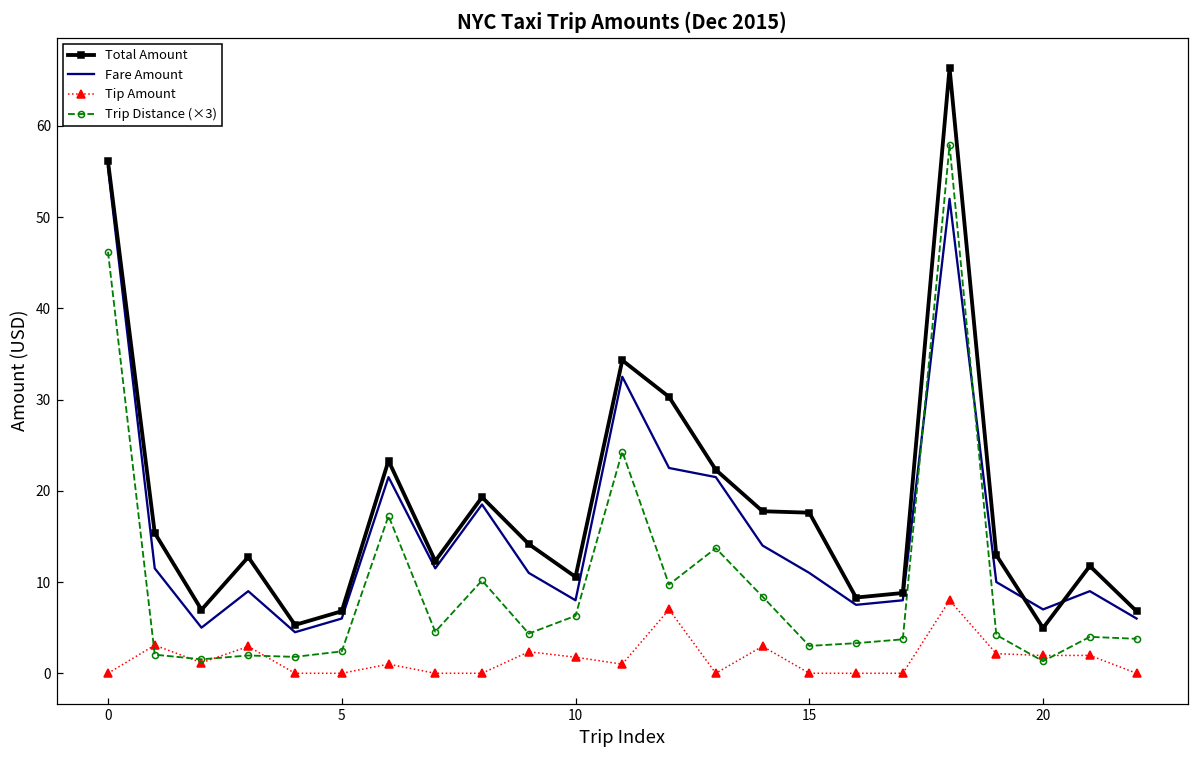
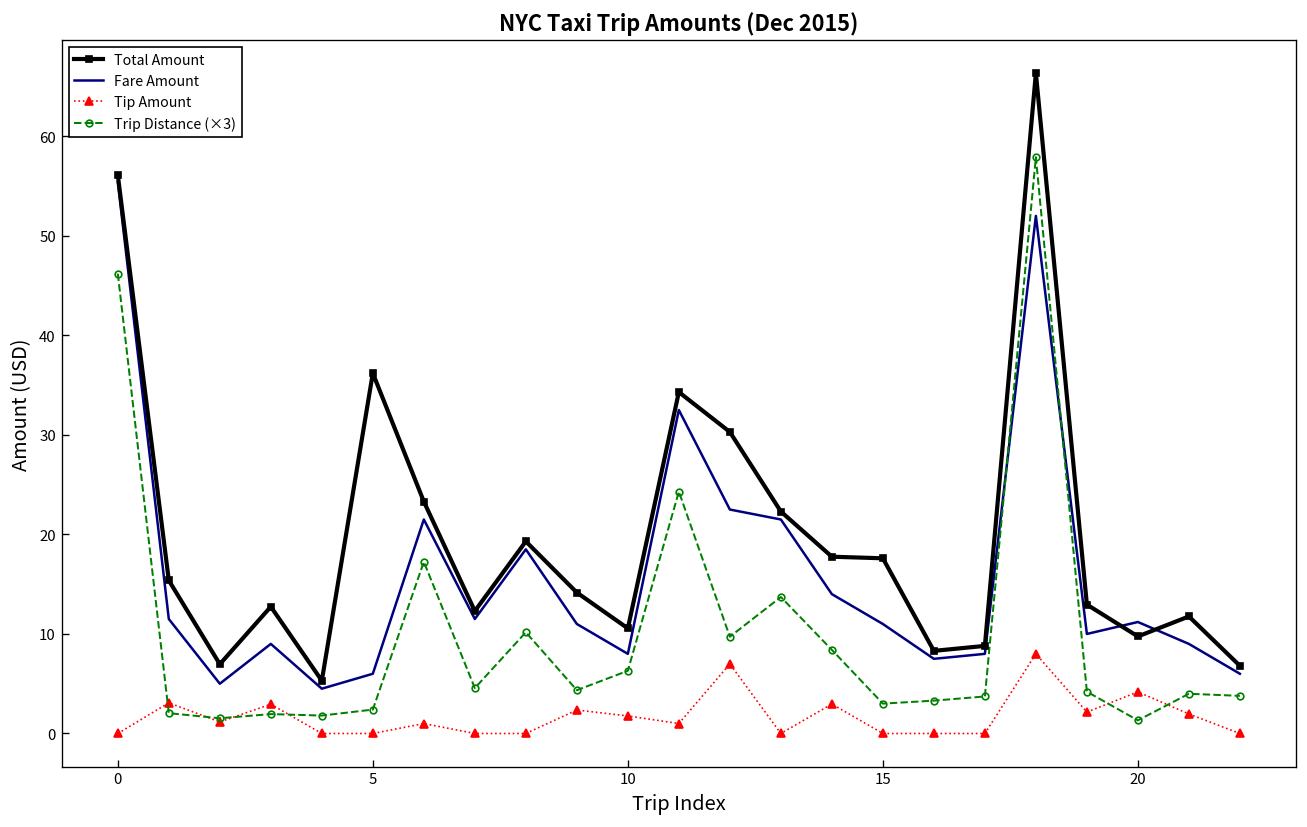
  {
    "Total Amount": {
      "0": 56,
-     "5": 7,
+     "5": 36,
      "10": 11,
      "15": 18,
-     "20": 5
+     "20": 10
    },
    "Fare Amount": {
      "0": 55,
      "5": 6,
      "10": 8,
      "15": 11,
-     "20": 7
+     "20": 11
    },
    "Tip Amount": {
      "0": 0,
      "5": 0,
      "10": 2,
      "15": 0,
-     "20": 2
+     "20": 4
    },
    "Trip Distance (×3)": {
      "0": 46,
      "5": 2,
      "10": 6,
      "15": 3,
      "20": 1
    }
  }
